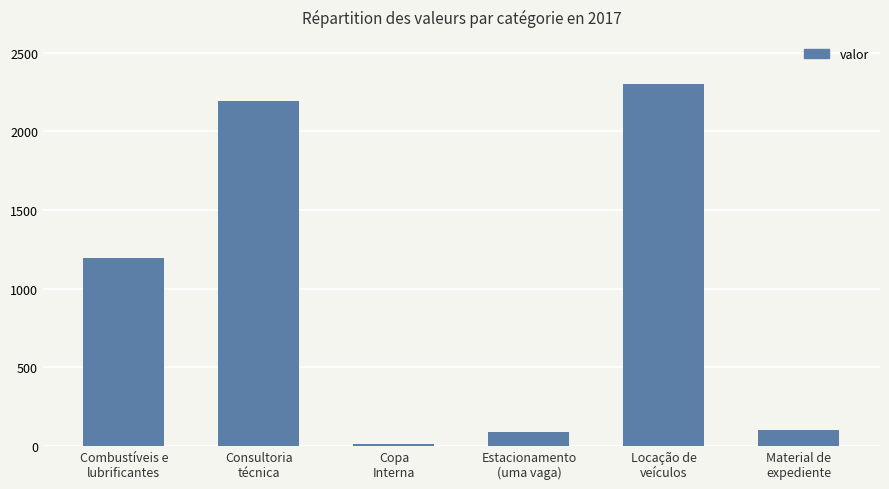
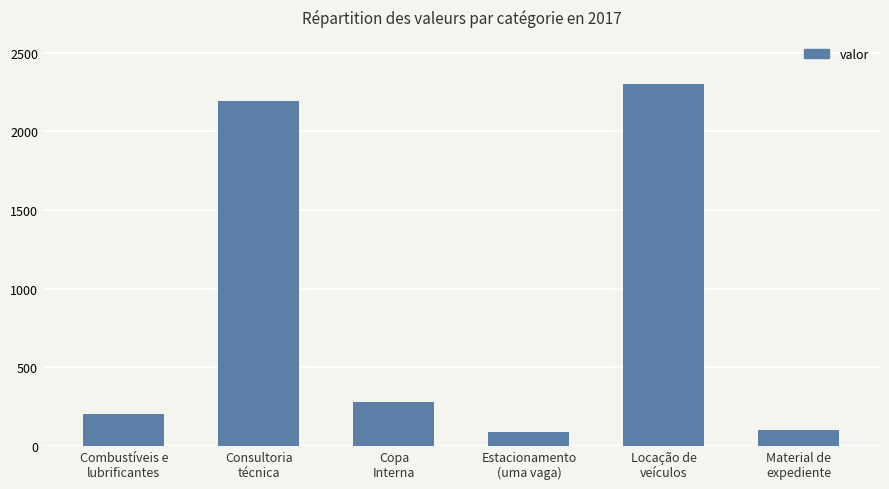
  {
-   "Combustíveis e lubrificantes": 1190,
+   "Combustíveis e lubrificantes": 200,
    "Consultoria técnica": 2190,
-   "Copa Interna": 10,
+   "Copa Interna": 280,
    "Estacionamento (uma vaga)": 90,
    "Locação de veículos": 2300,
    "Material de expediente": 100
  }
